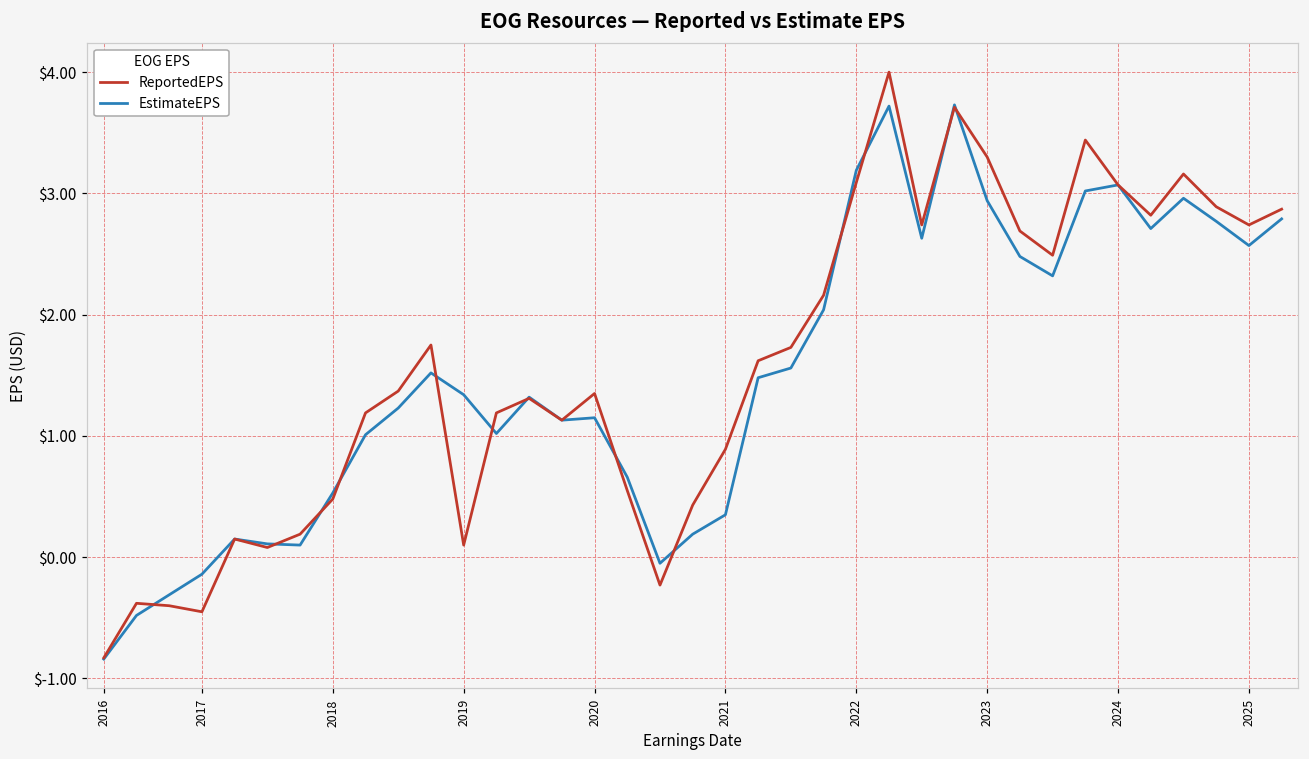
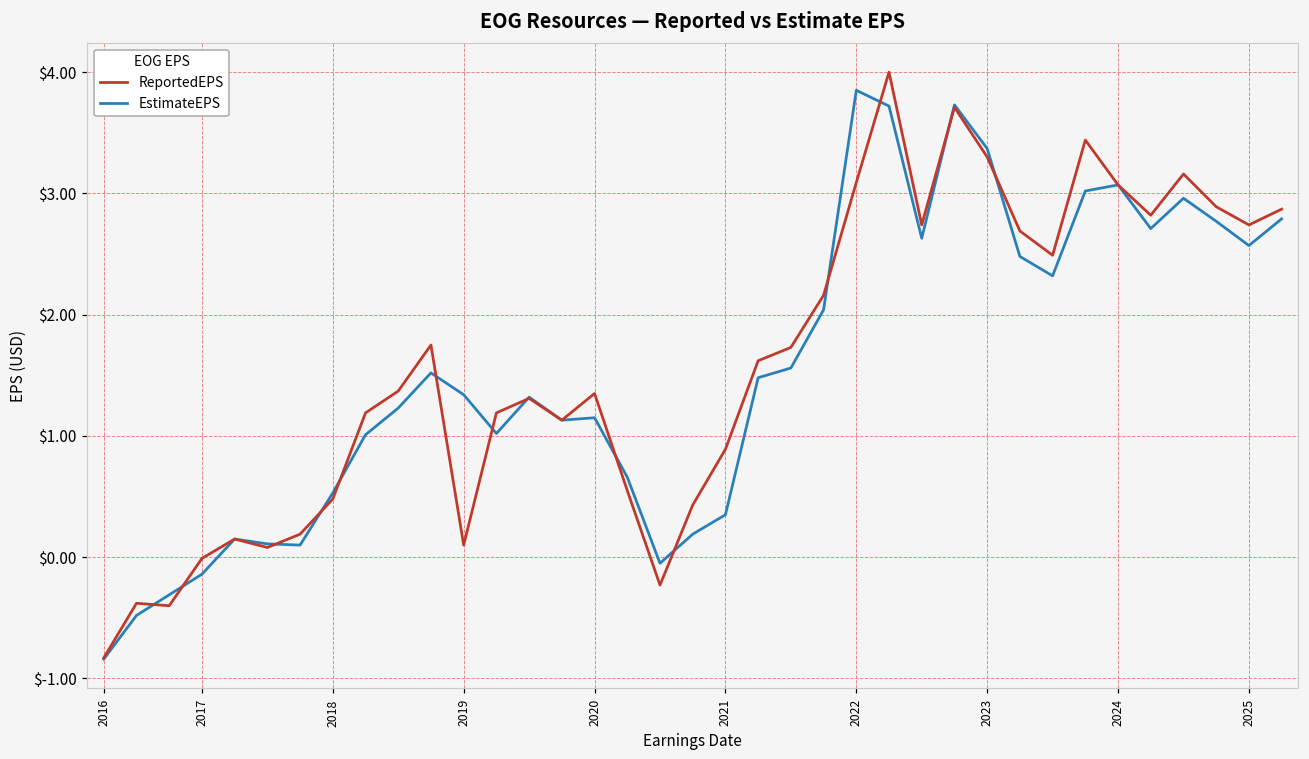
  {
    "ReportedEPS": {
-     "2017": "$-0.45",
+     "2017": "$-0.01",
      "2018": "$0.48",
      "2019": "$0.10",
      "2020": "$1.35",
      "2021": "$0.89",
      "2022": "$3.09",
      "2023": "$3.30",
      "2025": "$2.74"
    },
    "EstimateEPS": {
      "2017": "$-0.14",
      "2018": "$0.53",
      "2019": "$1.34",
      "2020": "$1.15",
      "2021": "$0.35",
-     "2022": "$3.19",
-     "2023": "$2.94",
+     "2022": "$3.85",
+     "2023": "$3.37",
      "2025": "$2.57"
    }
  }
